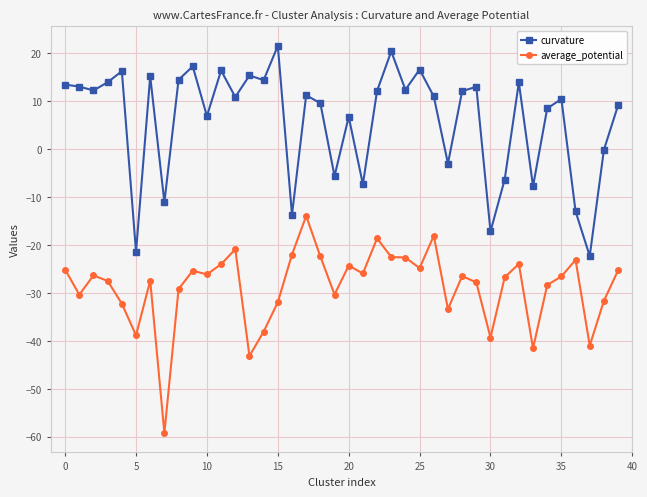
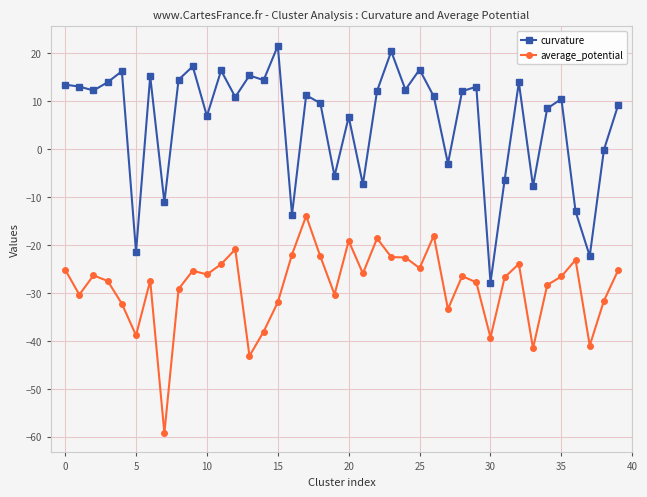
  {
    "curvature": {
      "0": 13,
      "5": -21,
      "10": 7,
      "15": 22,
      "20": 7,
      "25": 17,
-     "30": -17,
+     "30": -28,
      "35": 11
    },
    "average_potential": {
      "0": -25,
      "5": -39,
      "10": -26,
      "15": -32,
-     "20": -24,
+     "20": -19,
      "25": -25,
      "30": -39,
      "35": -27
    }
  }
